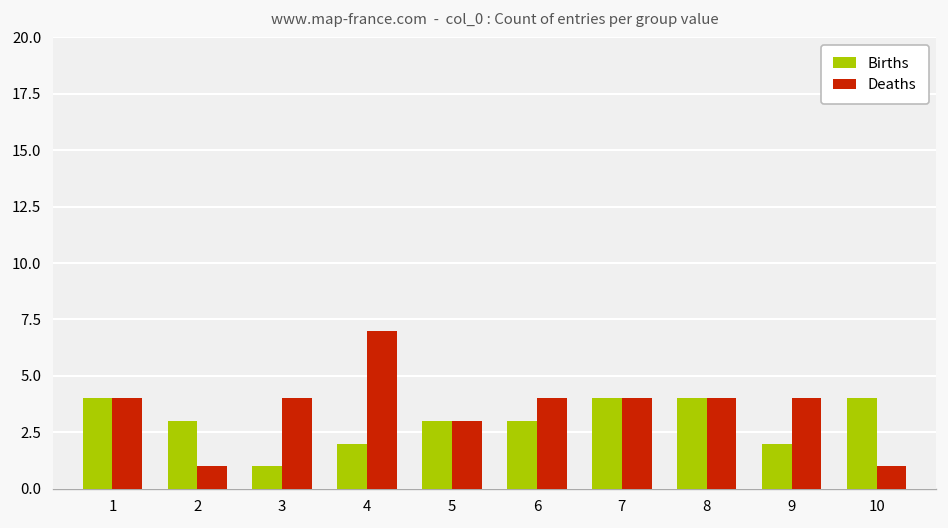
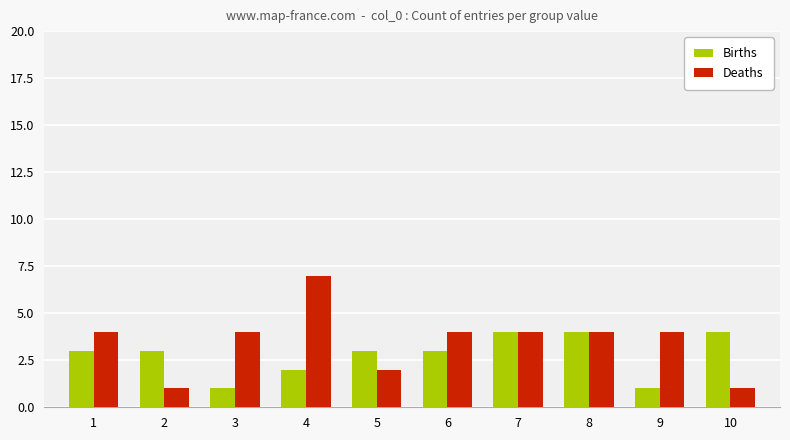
  {
    "Births": {
-     "1": 4,
+     "1": 3,
      "2": 3,
      "3": 1,
      "4": 2,
      "5": 3,
      "6": 3,
      "7": 4,
      "8": 4,
-     "9": 2,
+     "9": 1,
      "10": 4
    },
    "Deaths": {
      "1": 4,
      "2": 1,
      "3": 4,
      "4": 7,
-     "5": 3,
+     "5": 2,
      "6": 4,
      "7": 4,
      "8": 4,
      "9": 4,
      "10": 1
    }
  }
